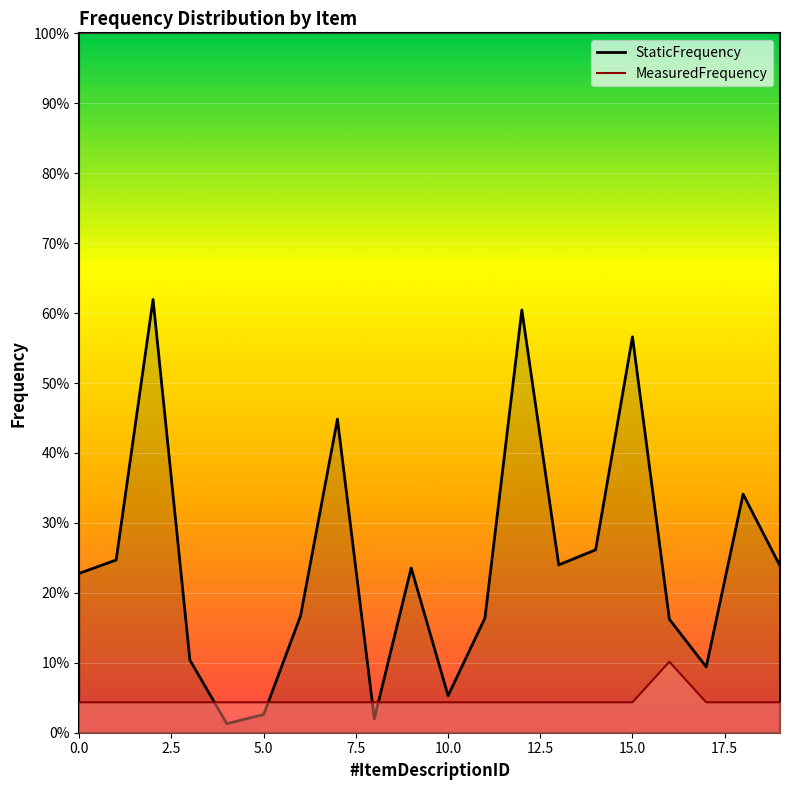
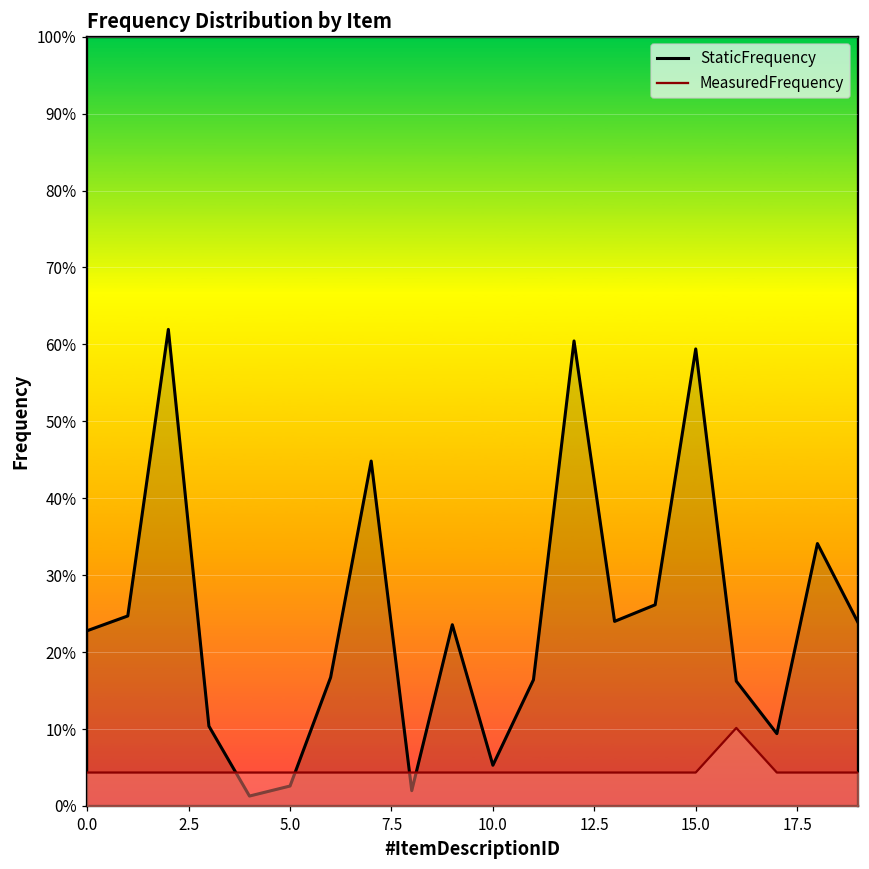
  {
    "StaticFrequency": {
      "0.0": "23%",
      "5.0": "3%",
      "10.0": "5%",
-     "15.0": "57%"
+     "15.0": "59%"
    }
  }
